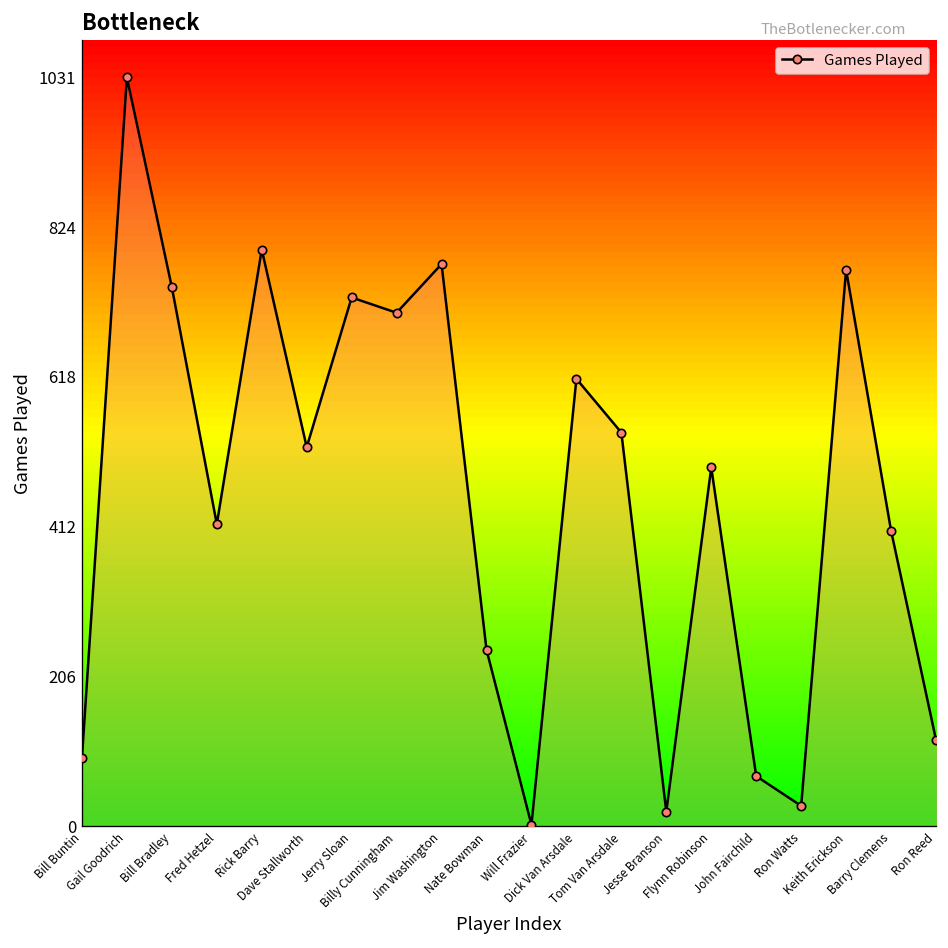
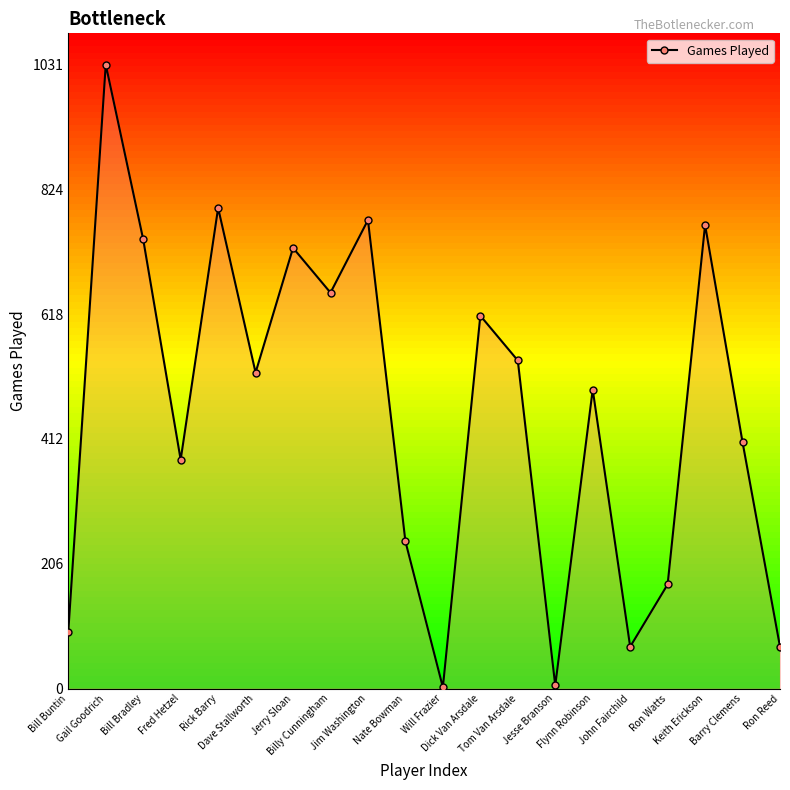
  {
    "Bill Buntin": 90,
    "Gail Goodrich": 1030,
    "Bill Bradley": 740,
-   "Fred Hetzel": 420,
+   "Fred Hetzel": 380,
    "Rick Barry": 790,
    "Dave Stallworth": 520,
    "Jerry Sloan": 730,
-   "Billy Cunningham": 710,
+   "Billy Cunningham": 650,
    "Jim Washington": 770,
    "Nate Bowman": 240,
    "Will Frazier": 0,
    "Dick Van Arsdale": 620,
    "Tom Van Arsdale": 540,
-   "Jesse Branson": 20,
+   "Jesse Branson": 10,
    "Flynn Robinson": 490,
    "John Fairchild": 70,
-   "Ron Watts": 30,
+   "Ron Watts": 170,
    "Keith Erickson": 770,
    "Barry Clemens": 410,
-   "Ron Reed": 120
+   "Ron Reed": 70
  }
